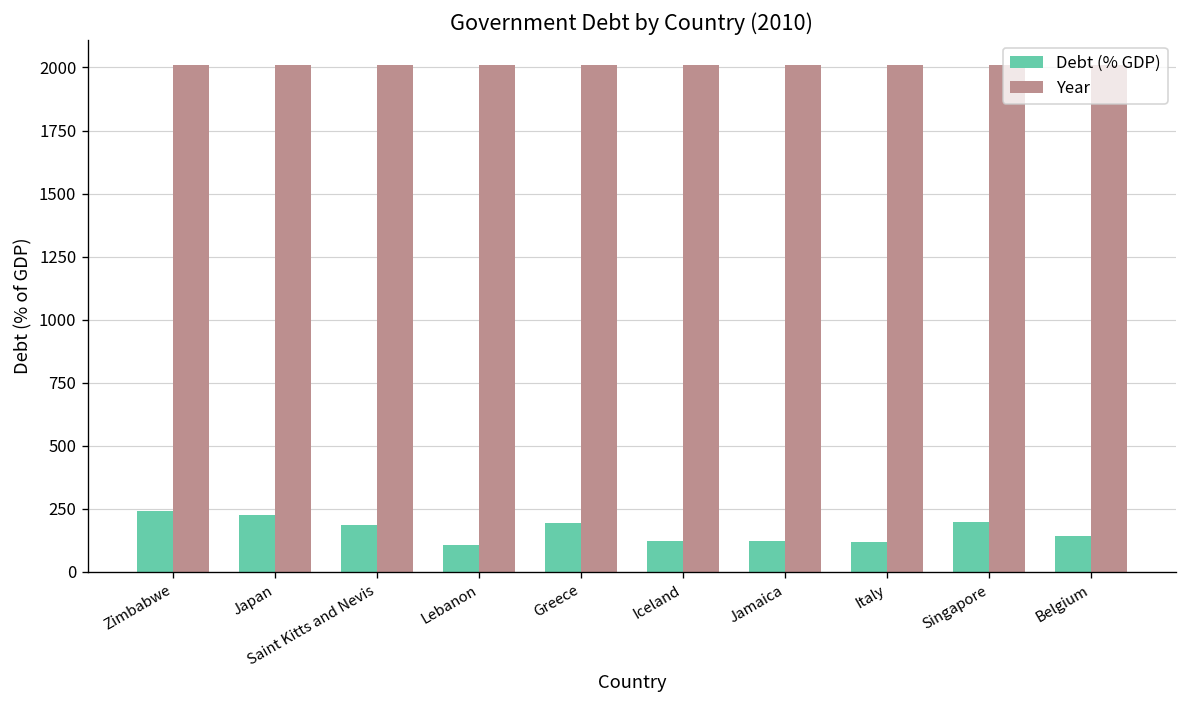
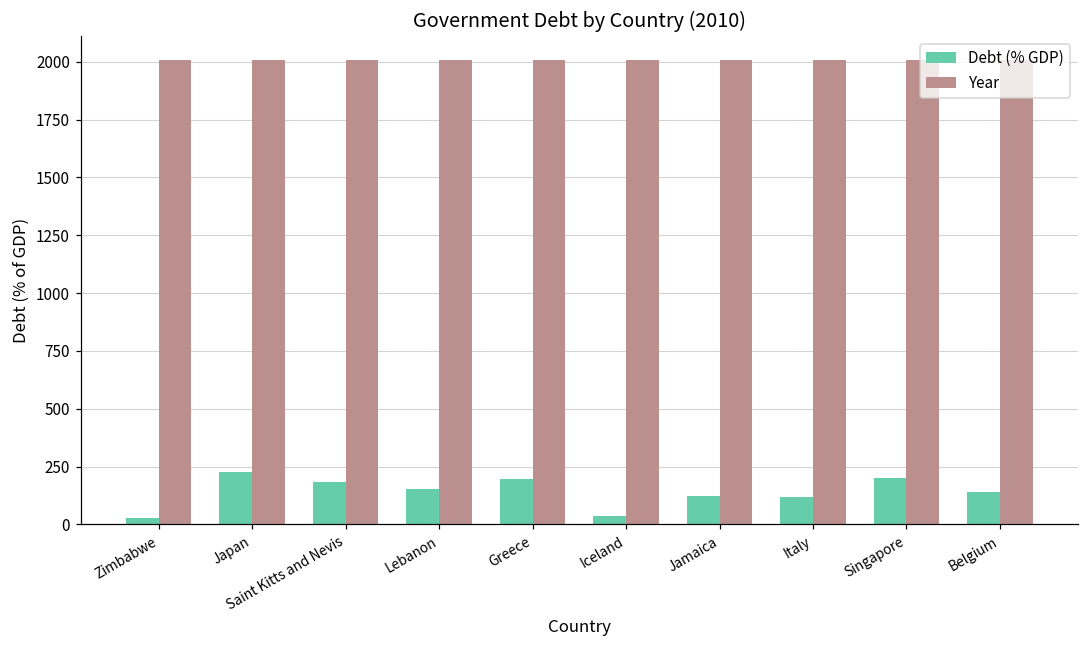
  {
    "Debt (% GDP)": {
-     "Zimbabwe": 240,
+     "Zimbabwe": 30,
      "Japan": 230,
      "Saint Kitts and Nevis": 190,
-     "Lebanon": 110,
+     "Lebanon": 150,
      "Greece": 200,
-     "Iceland": 120,
+     "Iceland": 30,
      "Jamaica": 120,
      "Italy": 120,
      "Singapore": 200,
      "Belgium": 140
    },
    "Year": {
      "Zimbabwe": 2010,
      "Japan": 2010,
      "Saint Kitts and Nevis": 2010,
      "Lebanon": 2010,
      "Greece": 2010,
      "Iceland": 2010,
      "Jamaica": 2010,
      "Italy": 2010
    }
  }
